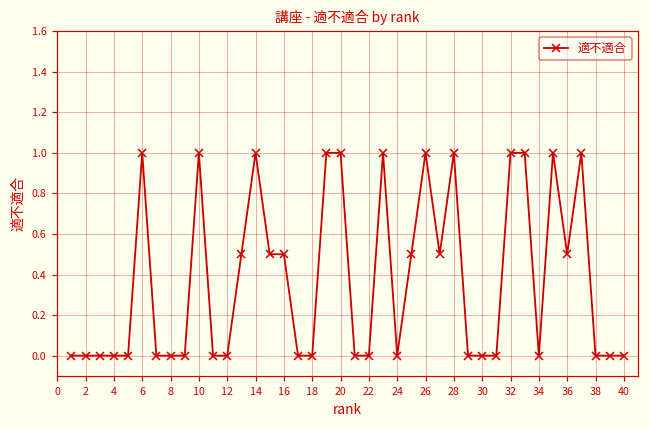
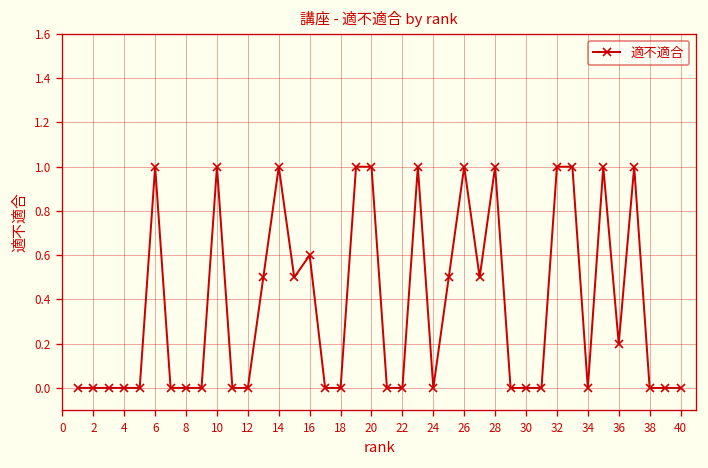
  {
    "2": 0.0,
    "4": 0.0,
    "6": 1.0,
    "8": 0.0,
    "10": 1.0,
    "12": 0.0,
    "14": 1.0,
-   "16": 0.5,
+   "16": 0.6,
    "18": 0.0,
    "20": 1.0,
    "22": 0.0,
    "24": 0.0,
    "26": 1.0,
    "28": 1.0,
    "30": 0.0,
    "32": 1.0,
    "34": 0.0,
-   "36": 0.5,
+   "36": 0.2,
    "38": 0.0,
    "40": 0.0
  }
